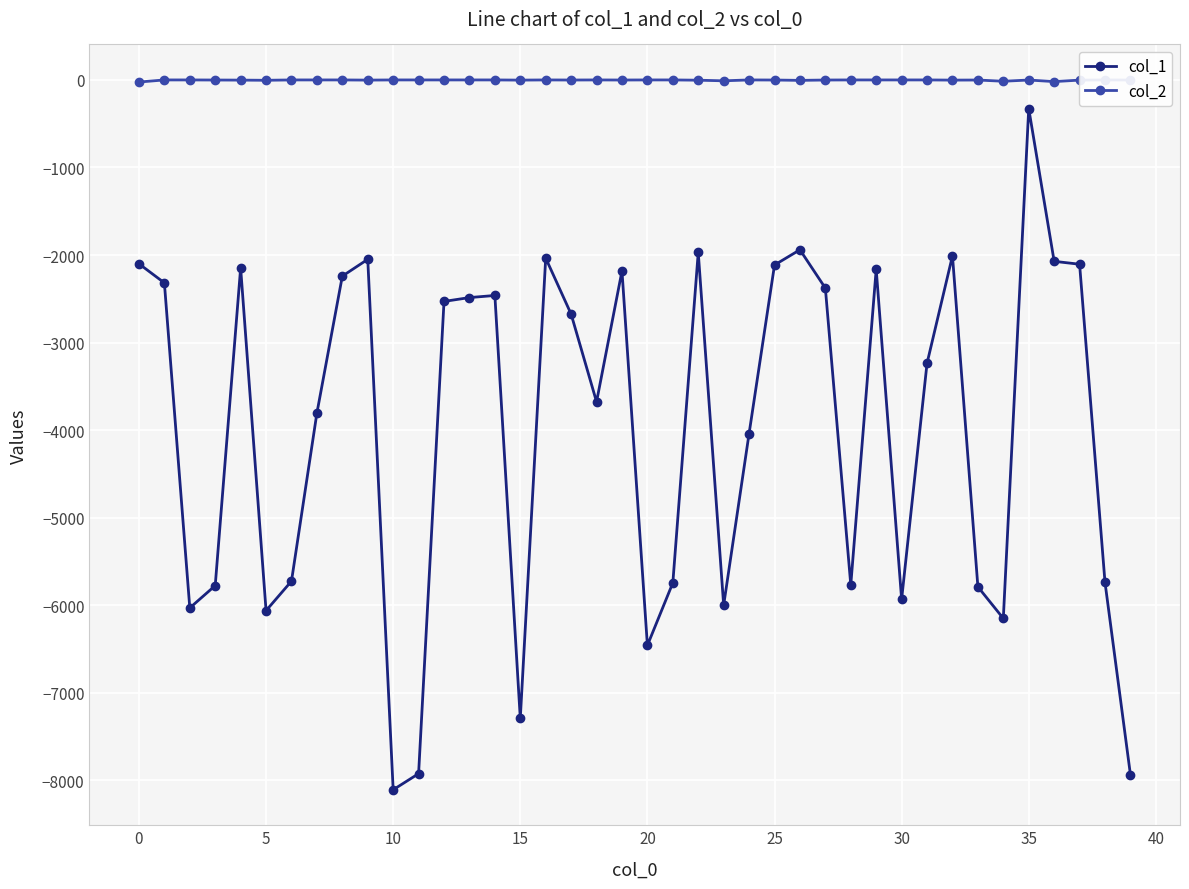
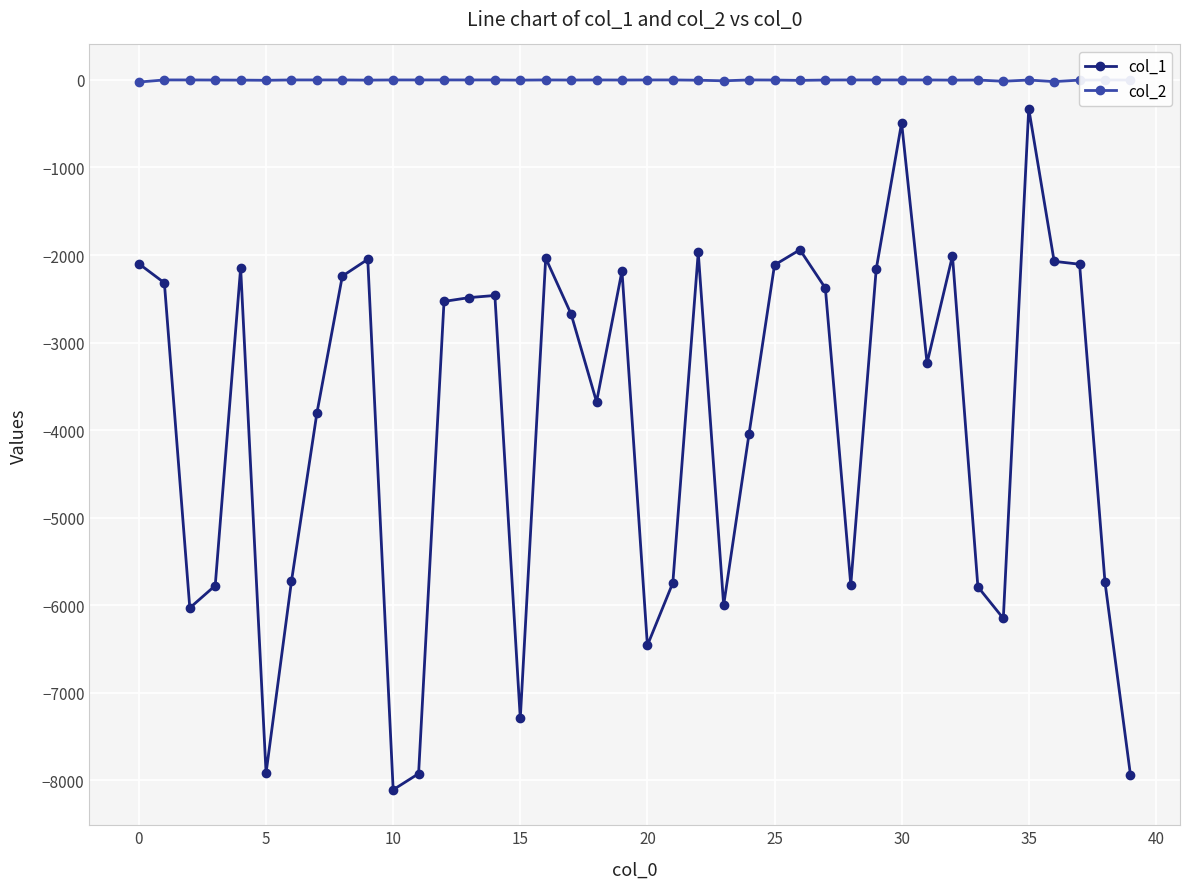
  {
    "col_1": {
      "0": -2100,
-     "5": -6100,
+     "5": -7900,
      "10": -8100,
      "15": -7300,
      "20": -6500,
      "25": -2100,
-     "30": -5900,
+     "30": -500,
      "35": -300
    },
    "col_2": {
      "0": 0,
      "5": 0,
      "10": 0,
      "15": 0,
      "20": 0,
      "25": 0,
      "30": 0,
      "35": 0
    }
  }
